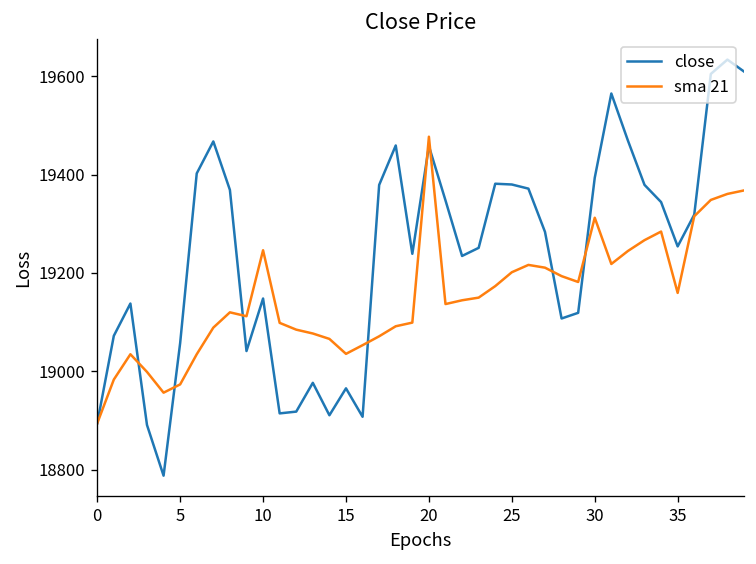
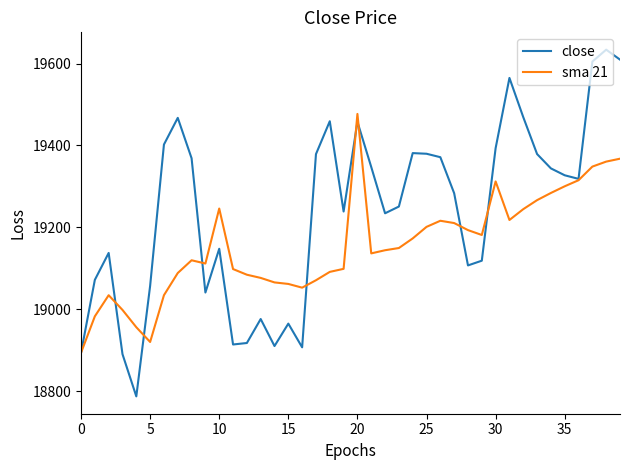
  {
    "close": {
      "5": 19060,
      "10": 19150,
      "15": 18970,
      "20": 19460,
      "25": 19380,
      "30": 19390,
-     "35": 19250
+     "35": 19330
    },
    "sma 21": {
-     "5": 18970,
+     "5": 18920,
      "10": 19250,
-     "15": 19040,
+     "15": 19060,
      "20": 19480,
      "25": 19200,
      "30": 19310,
-     "35": 19160
+     "35": 19300
    }
  }
